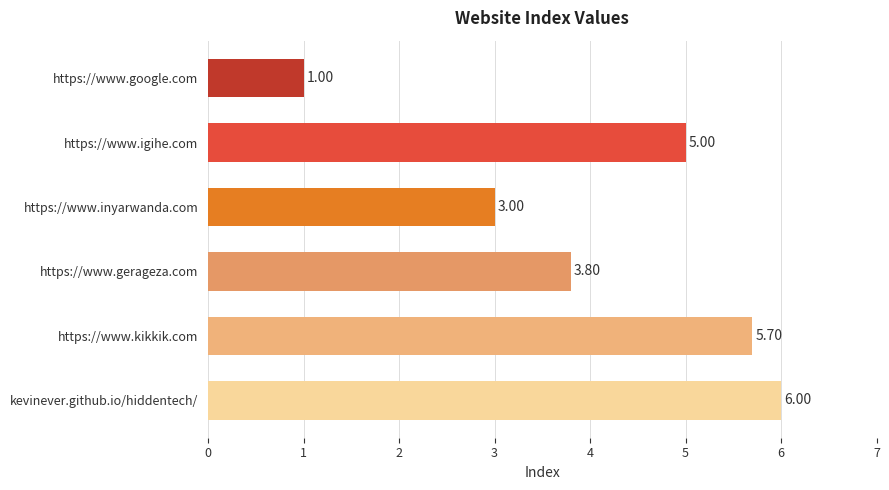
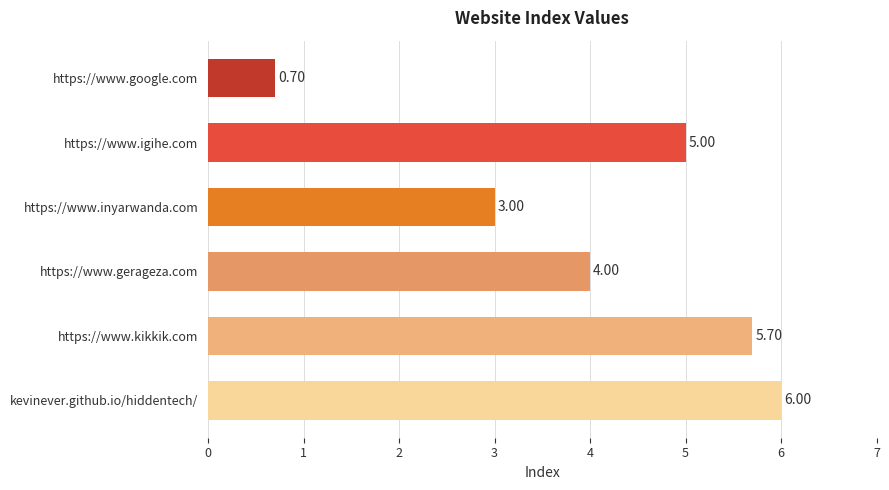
  {
-   "https://www.google.com": 1.00,
+   "https://www.google.com": 0.70,
    "https://www.igihe.com": 5.00,
    "https://www.inyarwanda.com": 3.00,
-   "https://www.gerageza.com": 3.80,
+   "https://www.gerageza.com": 4.00,
    "https://www.kikkik.com": 5.70,
    "kevinever.github.io/hiddentech/": 6.00
  }
